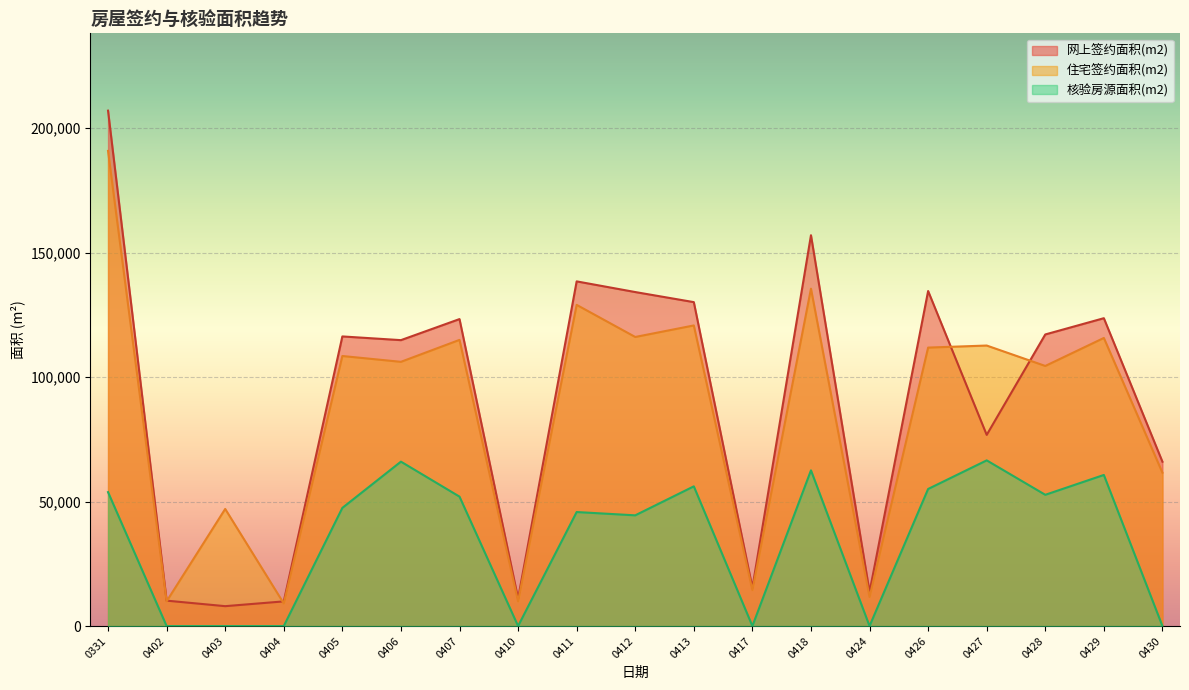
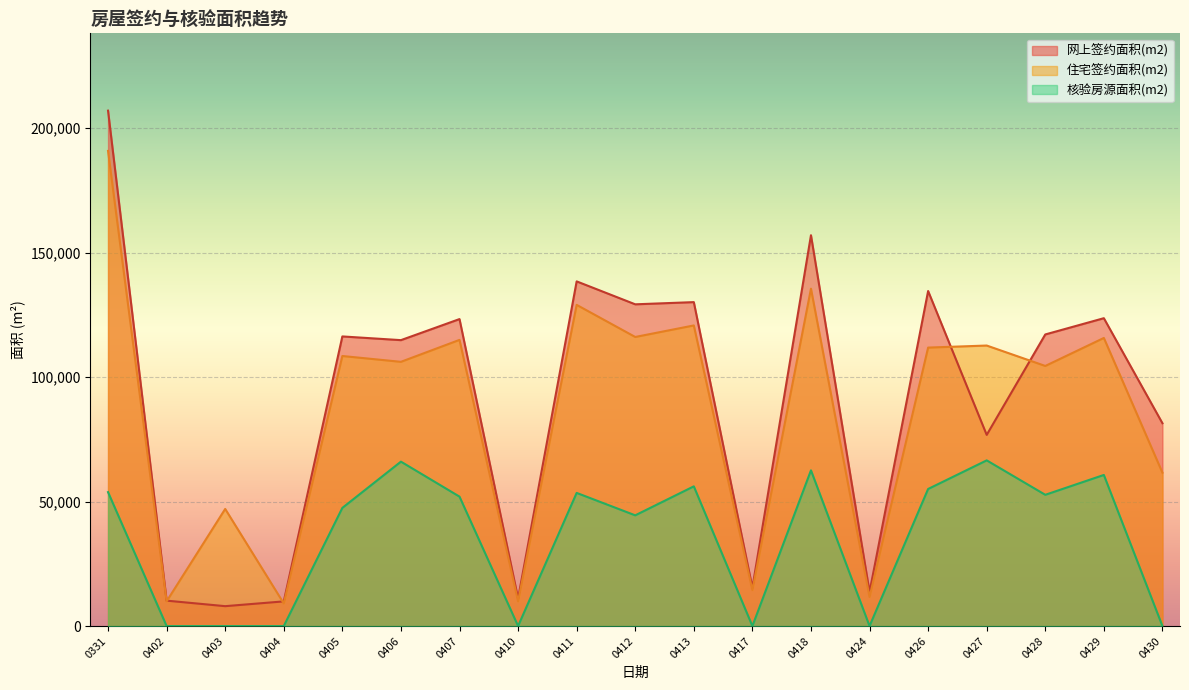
  {
    "网上签约面积(m2)": {
      "0331": "207,000",
      "0403": "8,000",
      "0405": "116,000",
      "0406": "115,000",
      "0407": "123,000",
      "0410": "11,000",
      "0411": "138,000",
-     "0412": "134,000",
+     "0412": "129,000",
      "0413": "130,000",
      "0418": "157,000",
      "0424": "14,000",
      "0426": "135,000",
      "0427": "77,000",
      "0428": "117,000",
      "0429": "124,000",
-     "0430": "66,000"
+     "0430": "81,000"
    },
    "住宅签约面积(m2)": {
      "0331": "191,000",
      "0403": "47,000",
      "0405": "108,000",
      "0406": "106,000",
      "0407": "115,000",
      "0410": "10,000",
      "0411": "129,000",
      "0412": "116,000",
      "0413": "121,000",
      "0418": "136,000",
      "0424": "12,000",
      "0426": "112,000",
      "0427": "113,000",
      "0428": "104,000",
      "0429": "116,000",
      "0430": "62,000"
    },
    "核验房源面积(m2)": {
      "0331": "54,000",
      "0402": "0",
      "0403": "0",
      "0404": "0",
      "0405": "47,000",
      "0406": "66,000",
      "0407": "52,000",
      "0410": "0",
-     "0411": "46,000",
+     "0411": "53,000",
      "0412": "44,000",
      "0413": "56,000",
      "0417": "0",
      "0418": "63,000",
      "0424": "0",
      "0426": "55,000",
      "0427": "67,000",
      "0428": "53,000",
      "0429": "61,000",
      "0430": "0"
    }
  }
